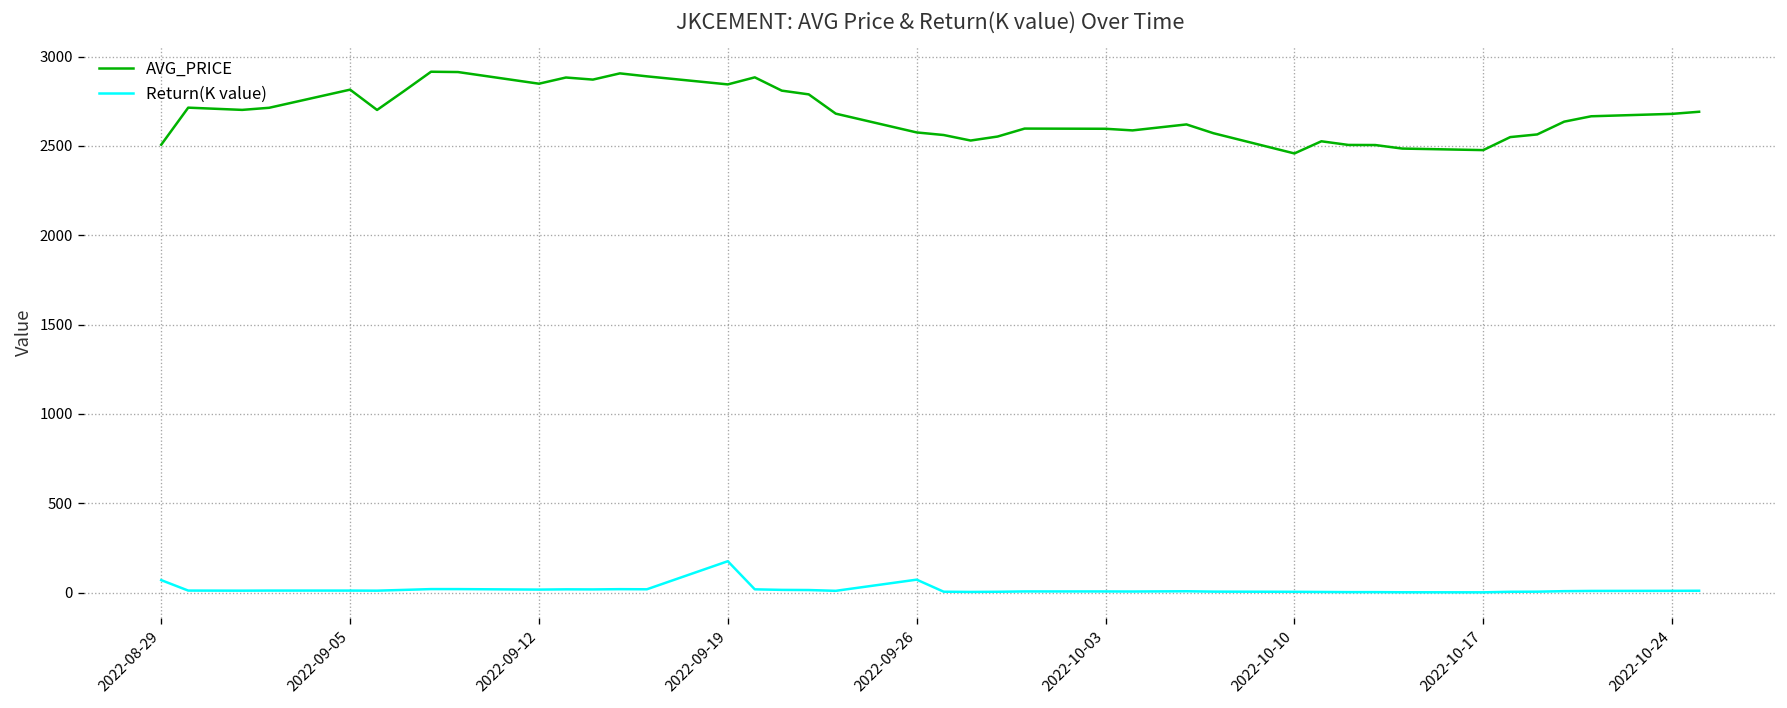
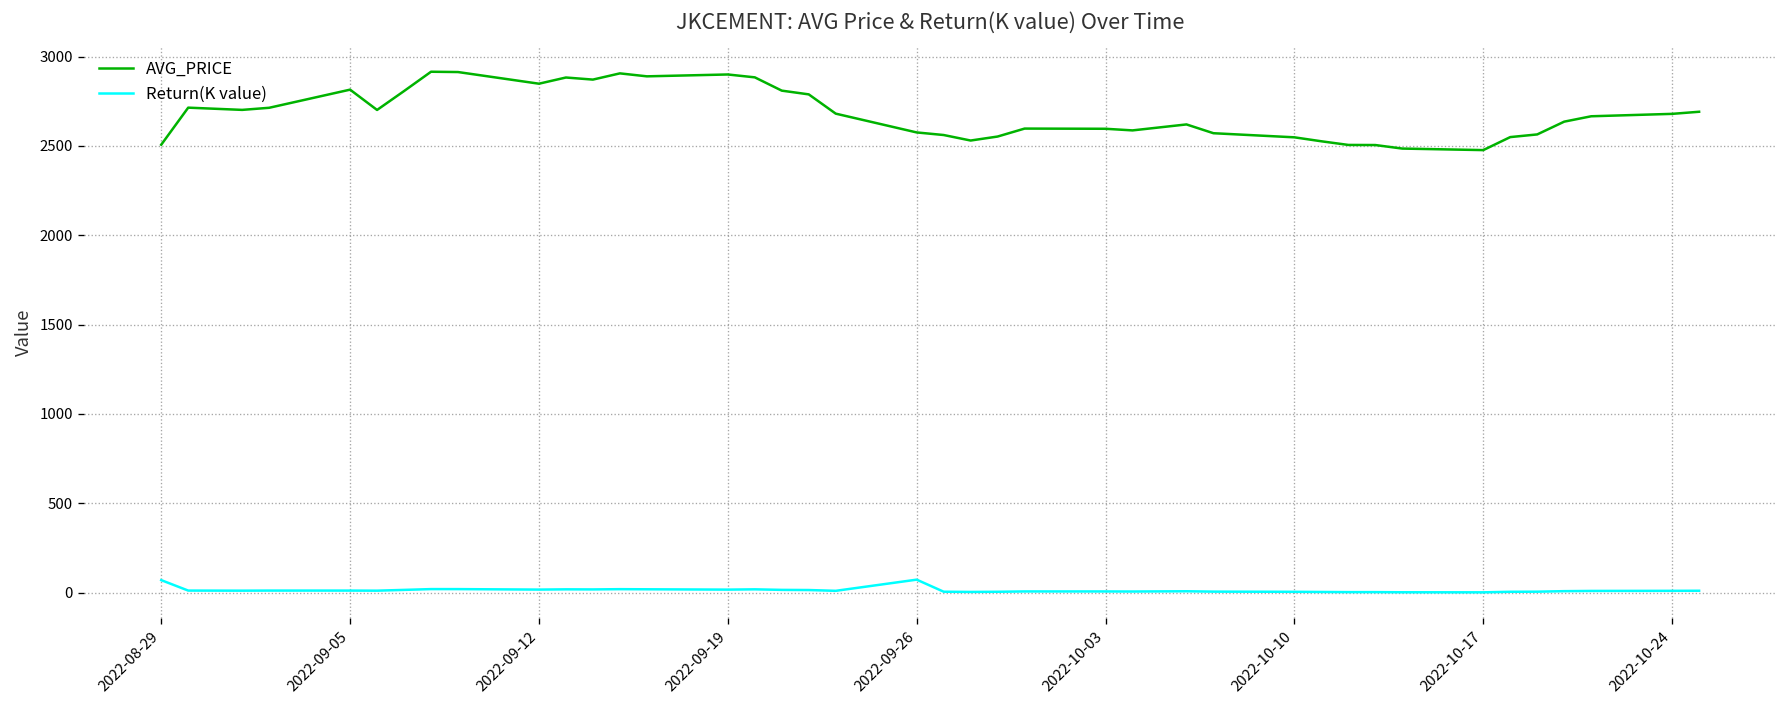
  {
    "AVG_PRICE": {
      "2022-08-29": 2510,
      "2022-09-05": 2810,
      "2022-09-12": 2850,
-     "2022-09-19": 2840,
+     "2022-09-19": 2900,
      "2022-09-26": 2580,
      "2022-10-03": 2600,
-     "2022-10-10": 2460,
+     "2022-10-10": 2550,
      "2022-10-17": 2480,
      "2022-10-24": 2680
    },
    "Return(K value)": {
      "2022-08-29": 70,
      "2022-09-05": 10,
      "2022-09-12": 20,
-     "2022-09-19": 180,
+     "2022-09-19": 20,
      "2022-09-26": 70,
      "2022-10-03": 10,
      "2022-10-10": 10,
      "2022-10-17": 0,
      "2022-10-24": 10
    }
  }
